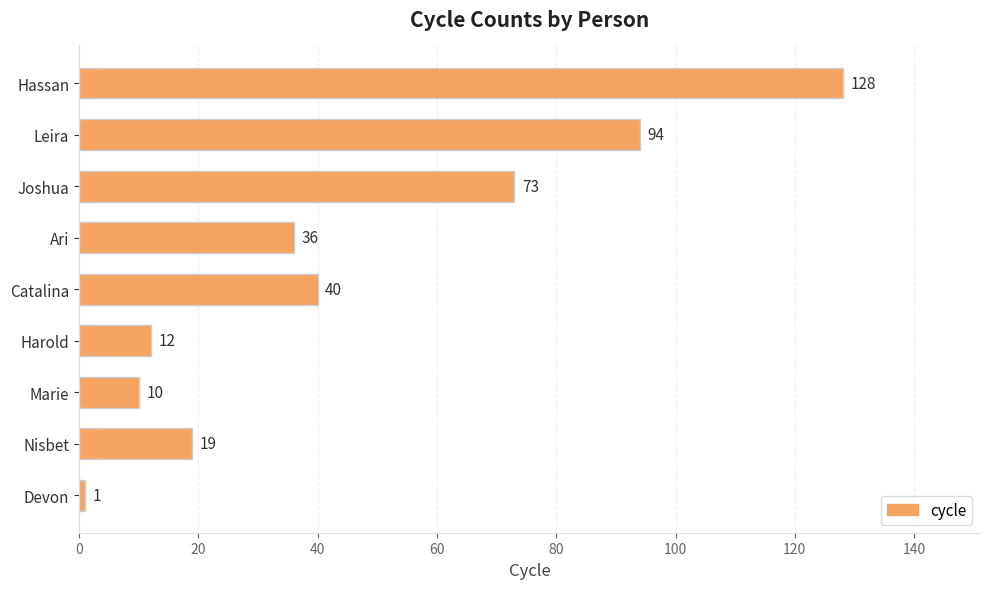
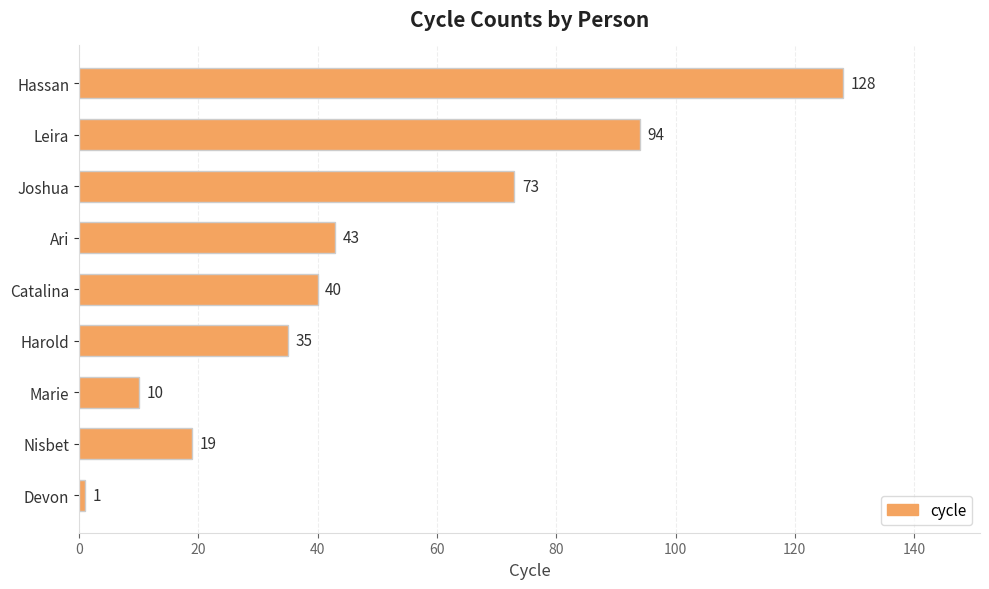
  {
    "Hassan": 128,
    "Leira": 94,
    "Joshua": 73,
-   "Ari": 36,
+   "Ari": 43,
    "Catalina": 40,
-   "Harold": 12,
+   "Harold": 35,
    "Marie": 10,
    "Nisbet": 19,
    "Devon": 1
  }
